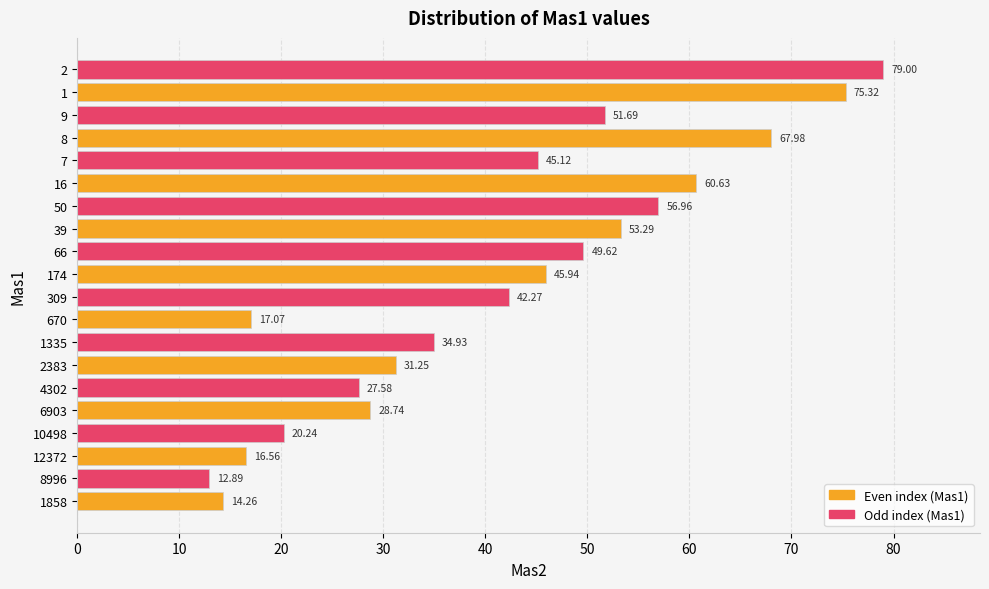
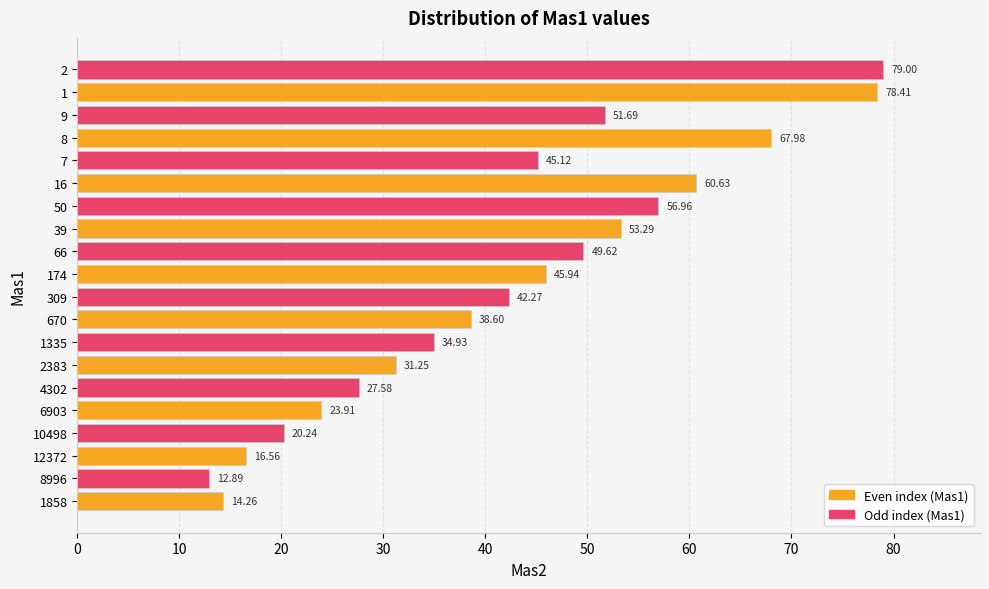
  {
    "2": 79.00,
-   "1": 75.32,
+   "1": 78.41,
    "9": 51.69,
    "8": 67.98,
    "7": 45.12,
    "16": 60.63,
    "50": 56.96,
    "39": 53.29,
    "66": 49.62,
    "174": 45.94,
    "309": 42.27,
-   "670": 17.07,
+   "670": 38.60,
    "1335": 34.93,
    "2383": 31.25,
    "4302": 27.58,
-   "6903": 28.74,
+   "6903": 23.91,
    "10498": 20.24,
    "12372": 16.56,
    "8996": 12.89,
    "1858": 14.26
  }
